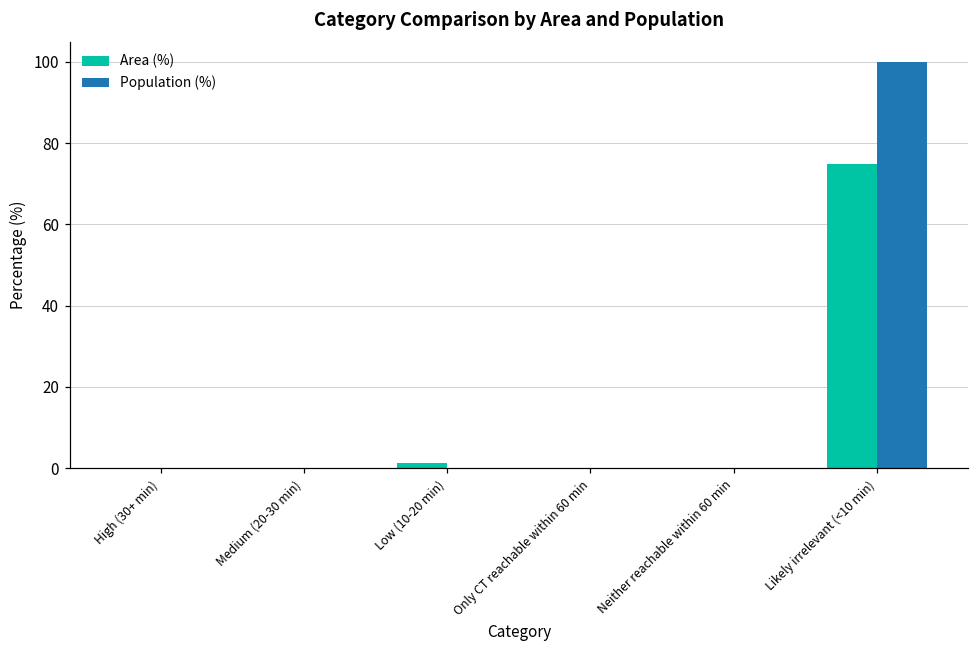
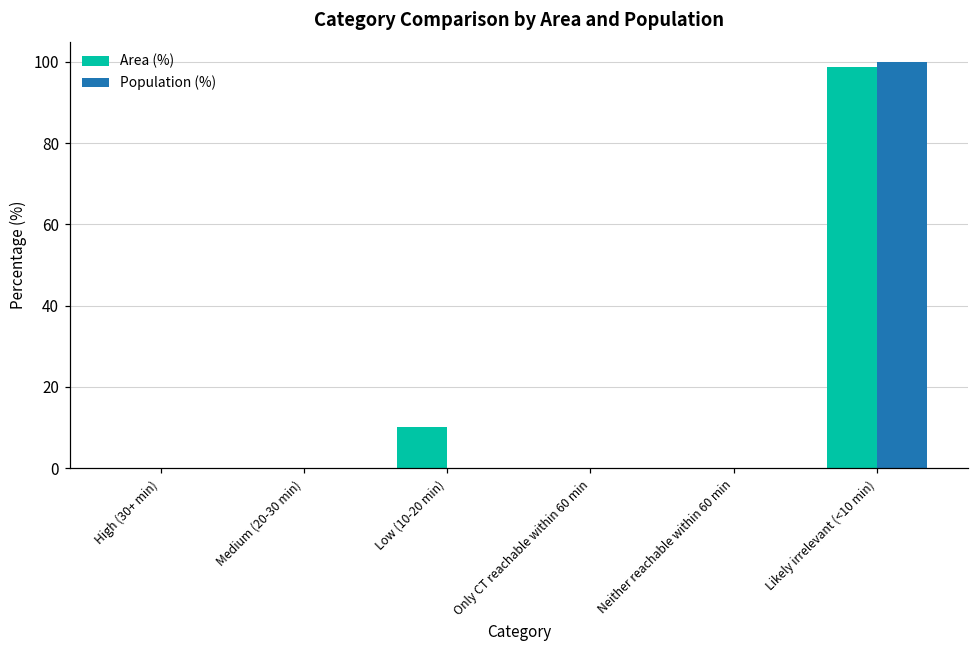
  {
    "Area (%)": {
      "High (30+ min)": 0,
      "Medium (20-30 min)": 0,
-     "Low (10-20 min)": 1,
+     "Low (10-20 min)": 10,
      "Only CT reachable within 60 min": 0,
      "Neither reachable within 60 min": 0,
-     "Likely irrelevant (<10 min)": 75
+     "Likely irrelevant (<10 min)": 99
    },
    "Population (%)": {
      "High (30+ min)": 0,
      "Medium (20-30 min)": 0,
      "Low (10-20 min)": 0,
      "Only CT reachable within 60 min": 0,
      "Neither reachable within 60 min": 0,
      "Likely irrelevant (<10 min)": 100
    }
  }
